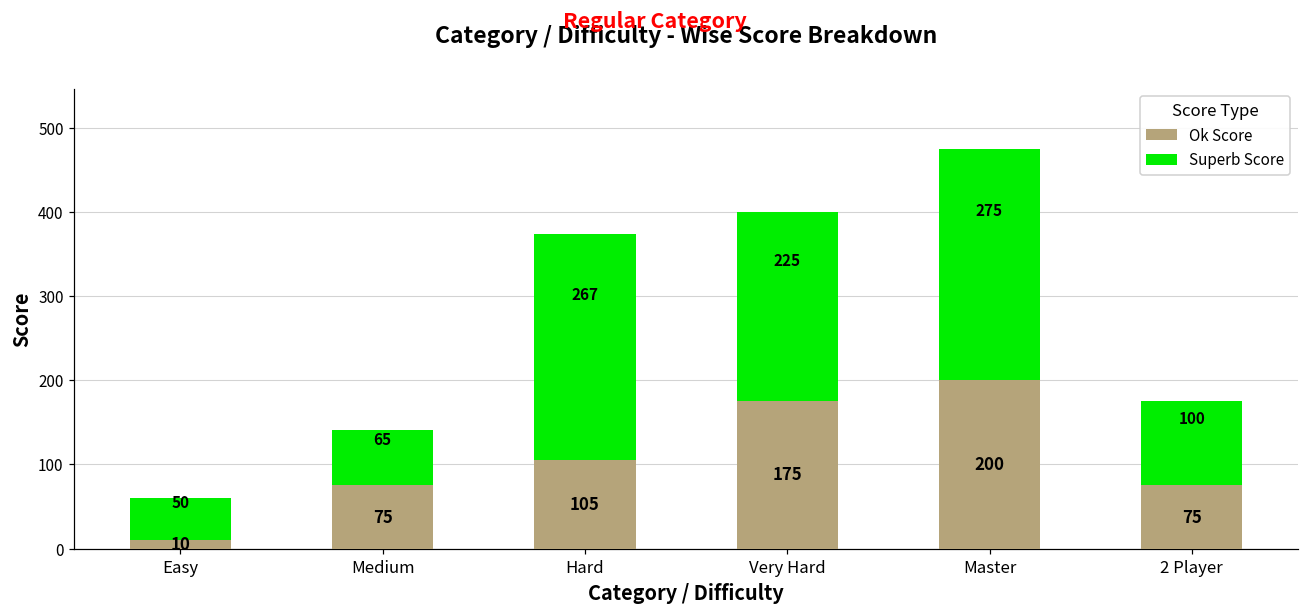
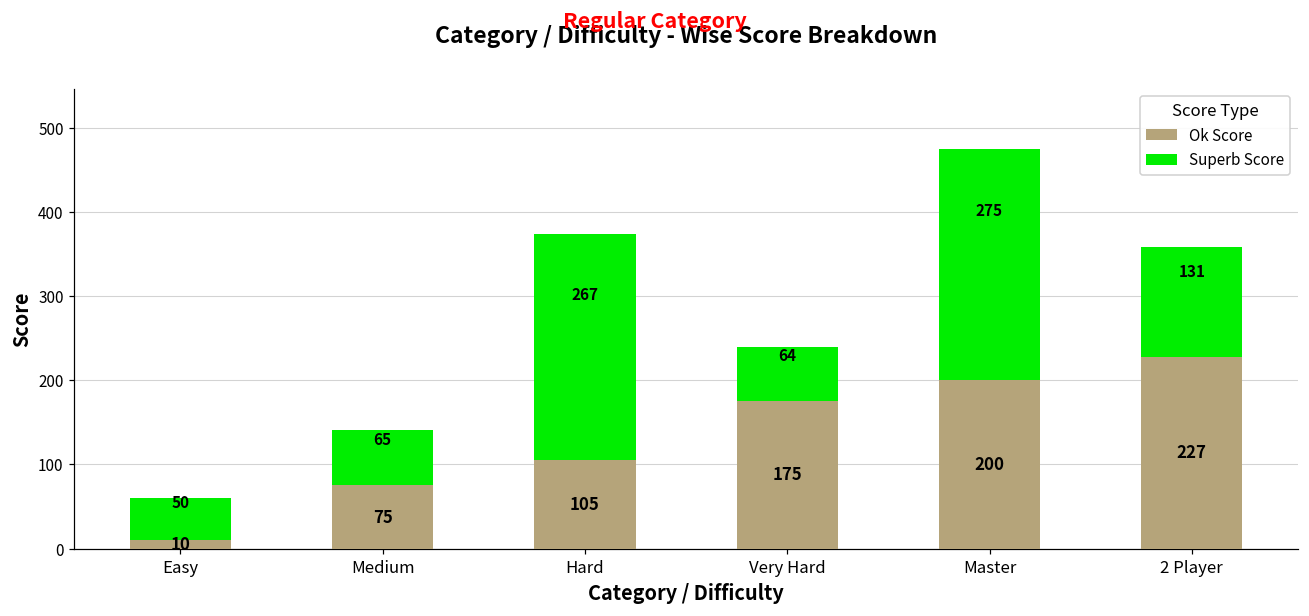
  {
    "Ok Score": {
      "Easy": 10,
      "Medium": 75,
      "Hard": 105,
      "Very Hard": 175,
      "Master": 200,
-     "2 Player": 75
+     "2 Player": 227
    },
    "Superb Score": {
      "Easy": 50,
      "Medium": 65,
-     "Very Hard": 225,
+     "Very Hard": 64,
      "Master": 275,
-     "2 Player": 100
+     "2 Player": 131
    }
  }
